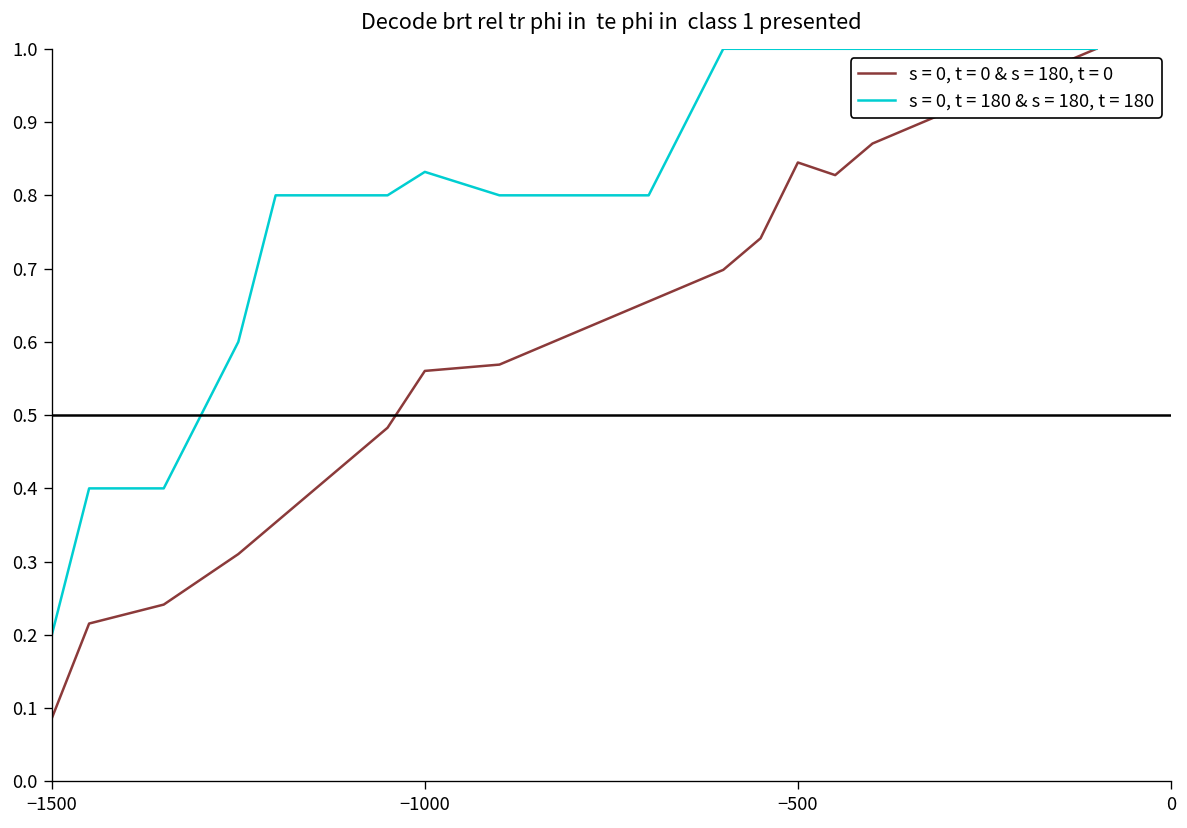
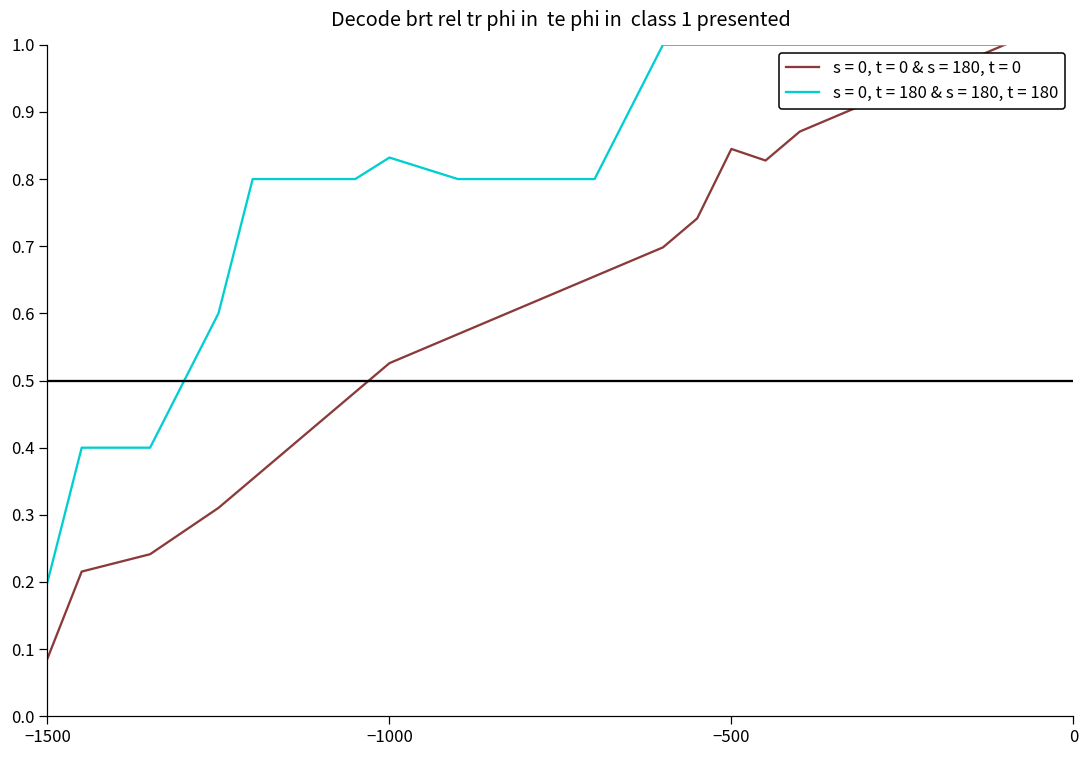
  {
    "s = 0, t = 0 & s = 180, t = 0": {
      "−1500": 0.09,
-     "−1000": 0.56,
+     "−1000": 0.53,
      "−500": 0.84
    },
    "s = 0, t = 180 & s = 180, t = 180": {
      "−1500": 0.20,
      "−1000": 0.83,
      "−500": 1.00
    }
  }
